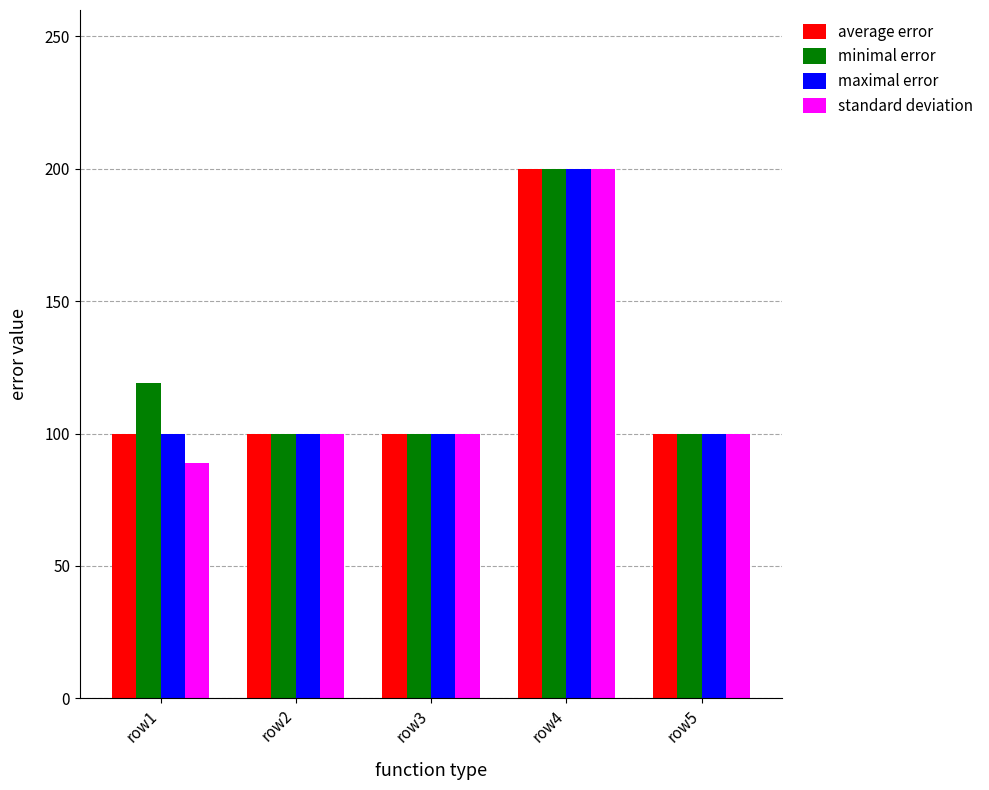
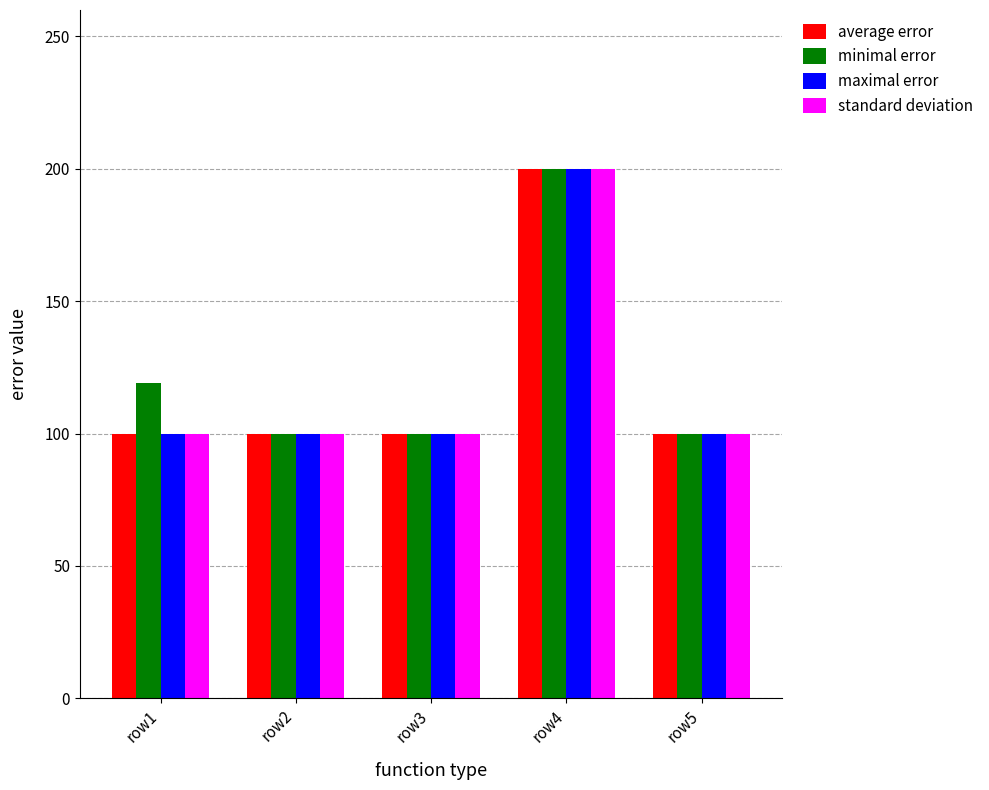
  {
    "average error": {
      "row1": 100,
      "row2": 100,
      "row3": 100,
      "row4": 200,
      "row5": 100
    },
    "minimal error": {
      "row1": 119,
      "row2": 100,
      "row3": 100,
      "row4": 200,
      "row5": 100
    },
    "maximal error": {
      "row1": 100,
      "row2": 100,
      "row3": 100,
      "row4": 200,
      "row5": 100
    },
    "standard deviation": {
-     "row1": 89,
+     "row1": 100,
      "row2": 100,
      "row3": 100,
      "row4": 200,
      "row5": 100
    }
  }
